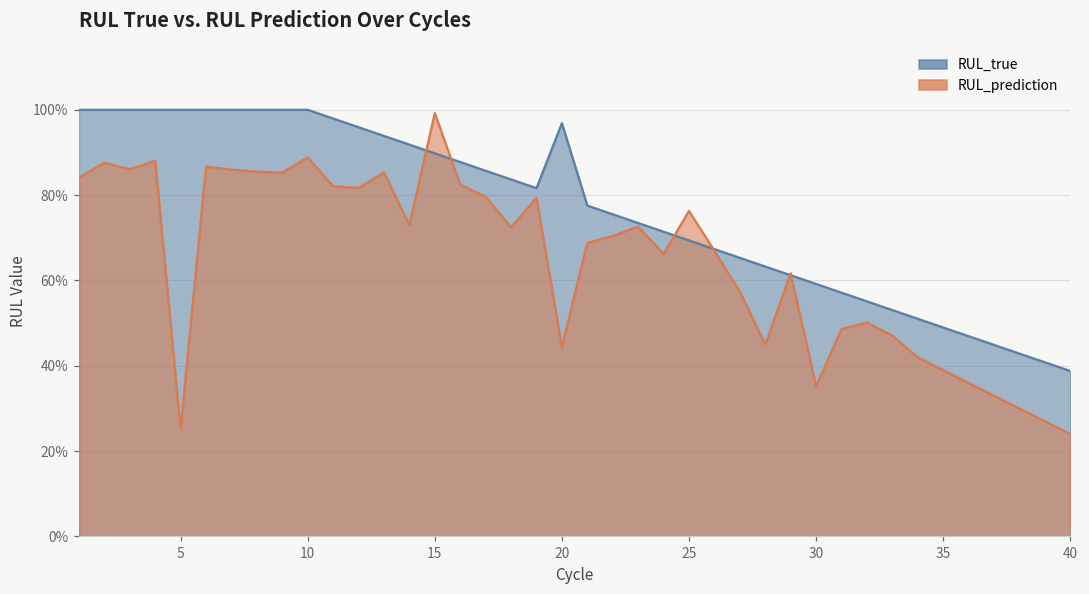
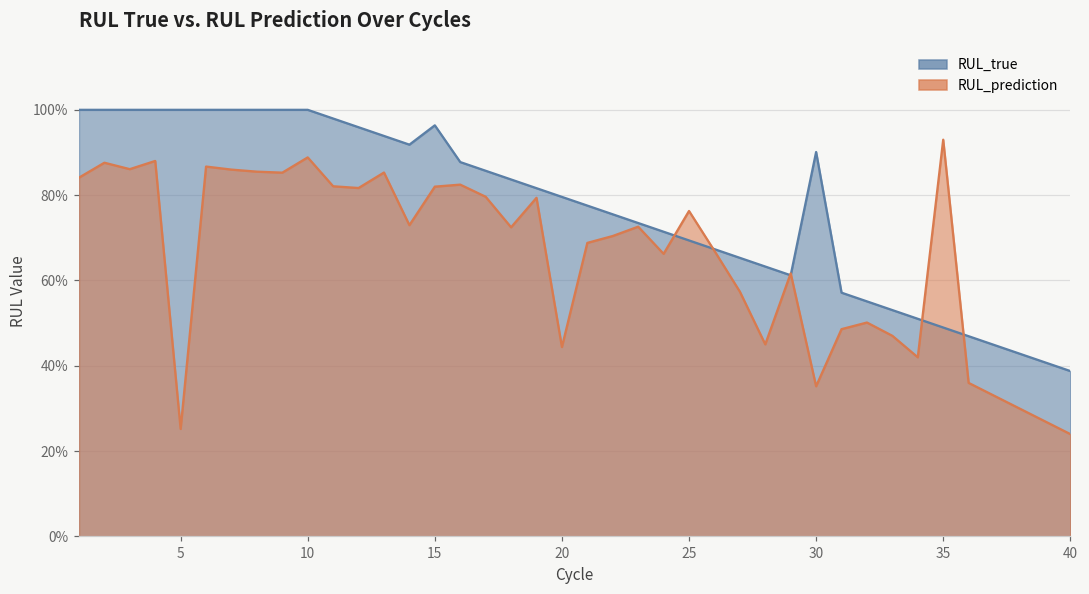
  {
    "RUL_true": {
      "5": "100%",
      "10": "100%",
-     "15": "90%",
-     "20": "97%",
+     "15": "96%",
+     "20": "80%",
      "25": "69%",
-     "30": "59%",
+     "30": "90%",
      "35": "49%",
      "40": "39%"
    },
    "RUL_prediction": {
      "5": "25%",
      "10": "89%",
-     "15": "99%",
+     "15": "82%",
      "20": "44%",
      "25": "76%",
      "30": "35%",
-     "35": "39%",
+     "35": "93%",
      "40": "24%"
    }
  }
